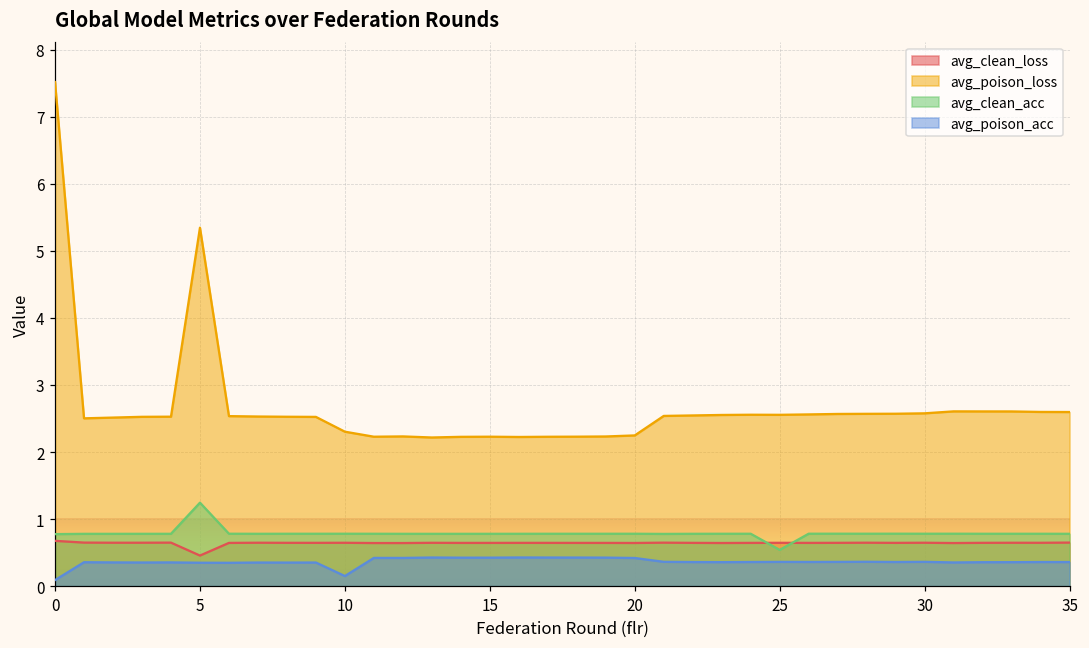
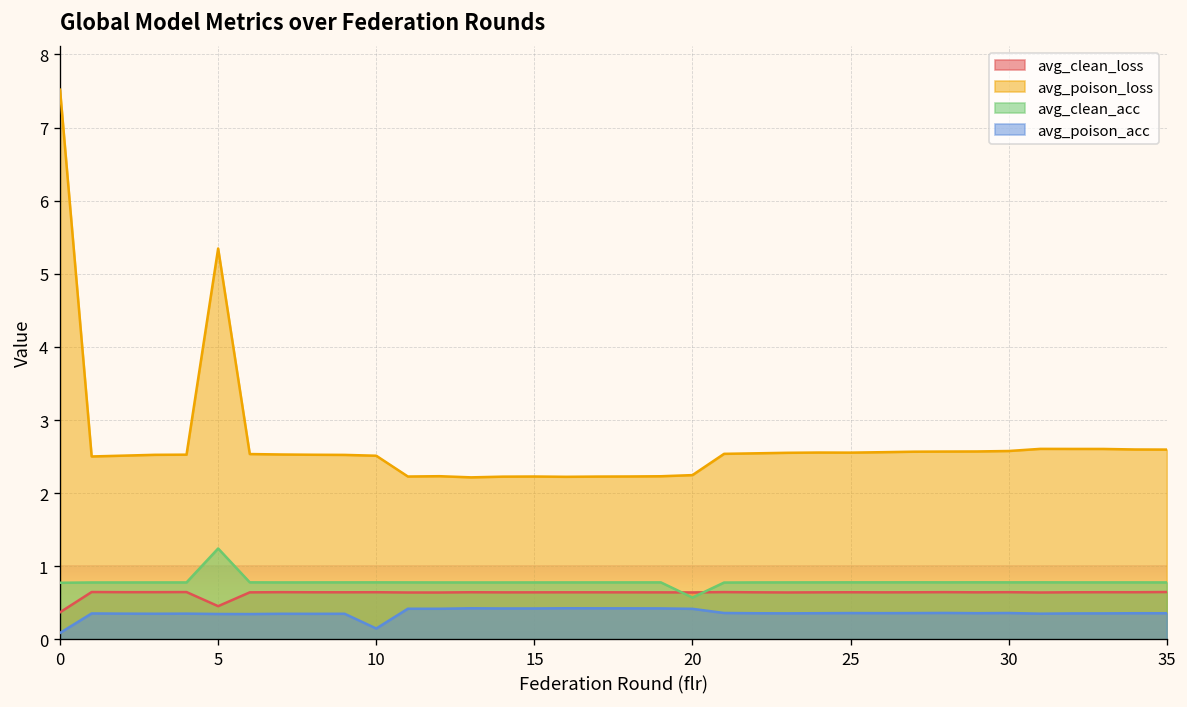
  {
    "avg_clean_loss": {
-     "0": 0.7,
+     "0": 0.4,
      "5": 0.5,
      "10": 0.6,
      "15": 0.6,
      "20": 0.6,
      "25": 0.6,
      "30": 0.6,
      "35": 0.6
    },
    "avg_poison_loss": {
      "0": 7.5,
      "5": 5.3,
-     "10": 2.3,
+     "10": 2.5,
      "15": 2.2,
      "20": 2.2,
      "25": 2.6,
      "30": 2.6,
      "35": 2.6
    },
    "avg_clean_acc": {
      "0": 0.8,
      "5": 1.2,
      "10": 0.8,
      "15": 0.8,
-     "20": 0.8,
-     "25": 0.5,
+     "20": 0.6,
+     "25": 0.8,
      "30": 0.8,
      "35": 0.8
    },
    "avg_poison_acc": {
      "0": 0.1,
      "5": 0.3,
      "10": 0.2,
      "15": 0.4,
      "20": 0.4,
      "25": 0.4,
      "30": 0.4,
      "35": 0.4
    }
  }
